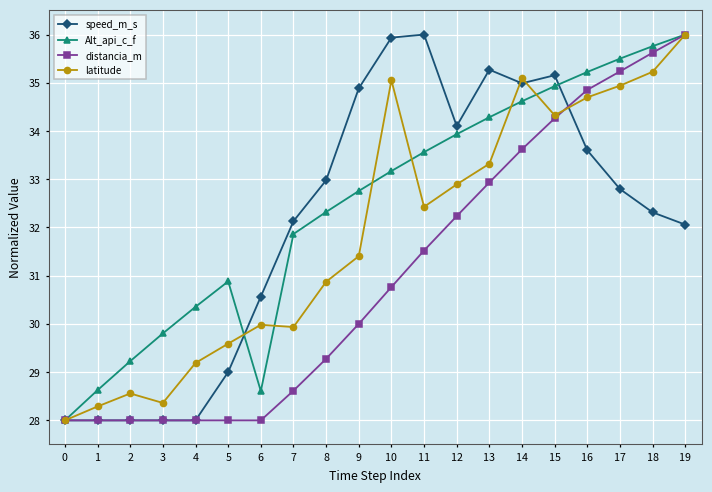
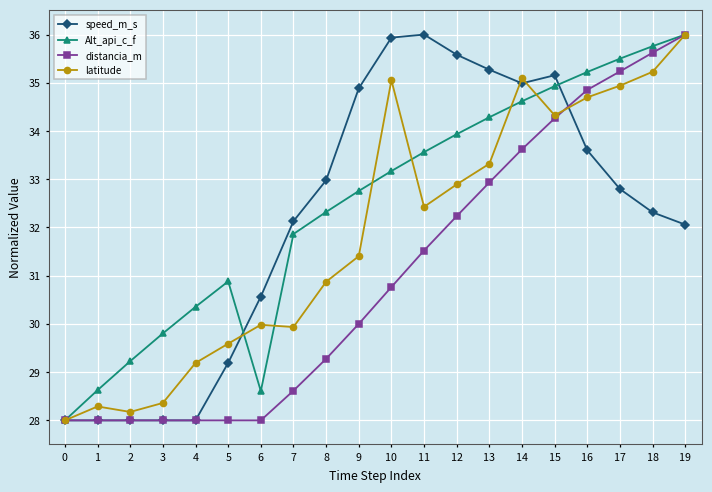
  {
    "speed_m_s": {
-     "5": 29.0,
+     "5": 29.2,
      "6": 30.6,
      "7": 32.1,
      "8": 33.0,
      "9": 34.9,
      "10": 35.9,
      "11": 36.0,
-     "12": 34.1,
+     "12": 35.6,
      "13": 35.3,
      "14": 35.0,
      "15": 35.2,
      "16": 33.6,
      "17": 32.8,
      "18": 32.3,
      "19": 32.1
    },
    "Alt_api_c_f": {
      "1": 28.6,
      "2": 29.2,
      "3": 29.8,
      "4": 30.4,
      "5": 30.9,
      "6": 28.6,
      "7": 31.9,
      "8": 32.3,
      "9": 32.8,
      "10": 33.2,
      "11": 33.6,
      "12": 33.9,
      "13": 34.3,
      "14": 34.6,
      "15": 34.9,
      "16": 35.2,
      "17": 35.5,
      "18": 35.8
    },
    "distancia_m": {
      "5": 28.0,
      "6": 28.0,
      "7": 28.6,
      "8": 29.3,
      "9": 30.0,
      "10": 30.8,
      "11": 31.5,
      "12": 32.2,
      "13": 32.9,
      "14": 33.6,
      "15": 34.3,
      "16": 34.9,
      "17": 35.2,
      "18": 35.6
    },
    "latitude": {
      "1": 28.3,
-     "2": 28.6,
+     "2": 28.2,
      "3": 28.4,
      "4": 29.2,
      "5": 29.6,
      "6": 30.0,
      "7": 29.9,
      "8": 30.9,
      "9": 31.4,
      "10": 35.1,
      "11": 32.4,
      "12": 32.9,
      "13": 33.3,
      "14": 35.1,
      "15": 34.3,
      "16": 34.7,
      "17": 34.9,
      "18": 35.2
    }
  }
